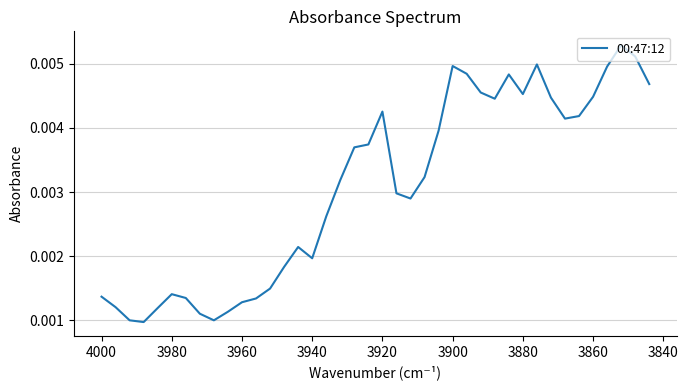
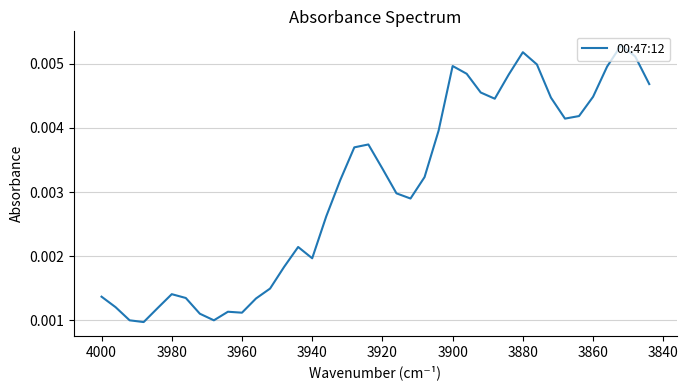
  {
    "4000": 0.0014,
    "3980": 0.0014,
-   "3960": 0.0013,
+   "3960": 0.0011,
    "3940": 0.0020,
-   "3920": 0.0043,
+   "3920": 0.0034,
    "3900": 0.0050,
-   "3880": 0.0045,
+   "3880": 0.0052,
    "3860": 0.0045
  }
